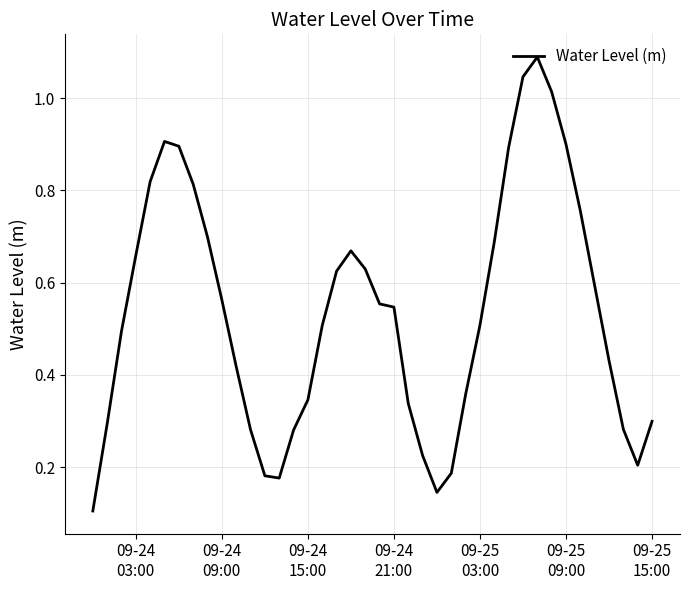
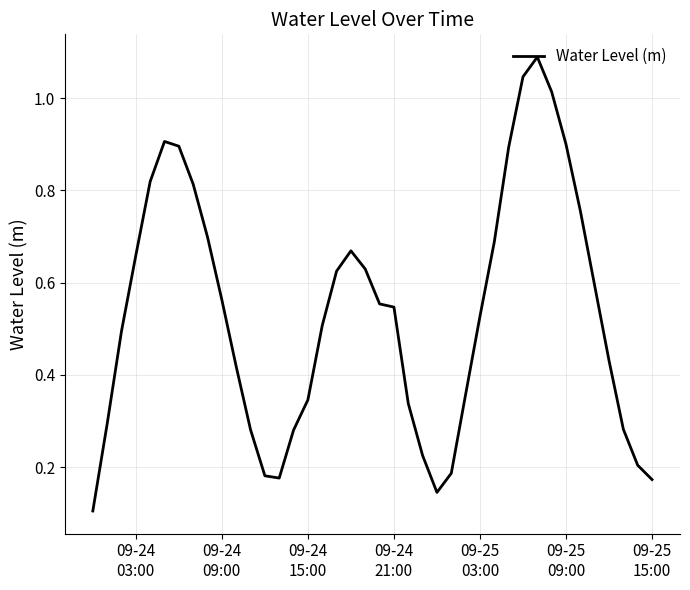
  {
    "09-24 03:00": 0.66,
    "09-24 09:00": 0.56,
    "09-24 15:00": 0.35,
    "09-24 21:00": 0.55,
-   "09-25 03:00": 0.51,
+   "09-25 03:00": 0.53,
    "09-25 09:00": 0.90,
-   "09-25 15:00": 0.30
+   "09-25 15:00": 0.17
  }
